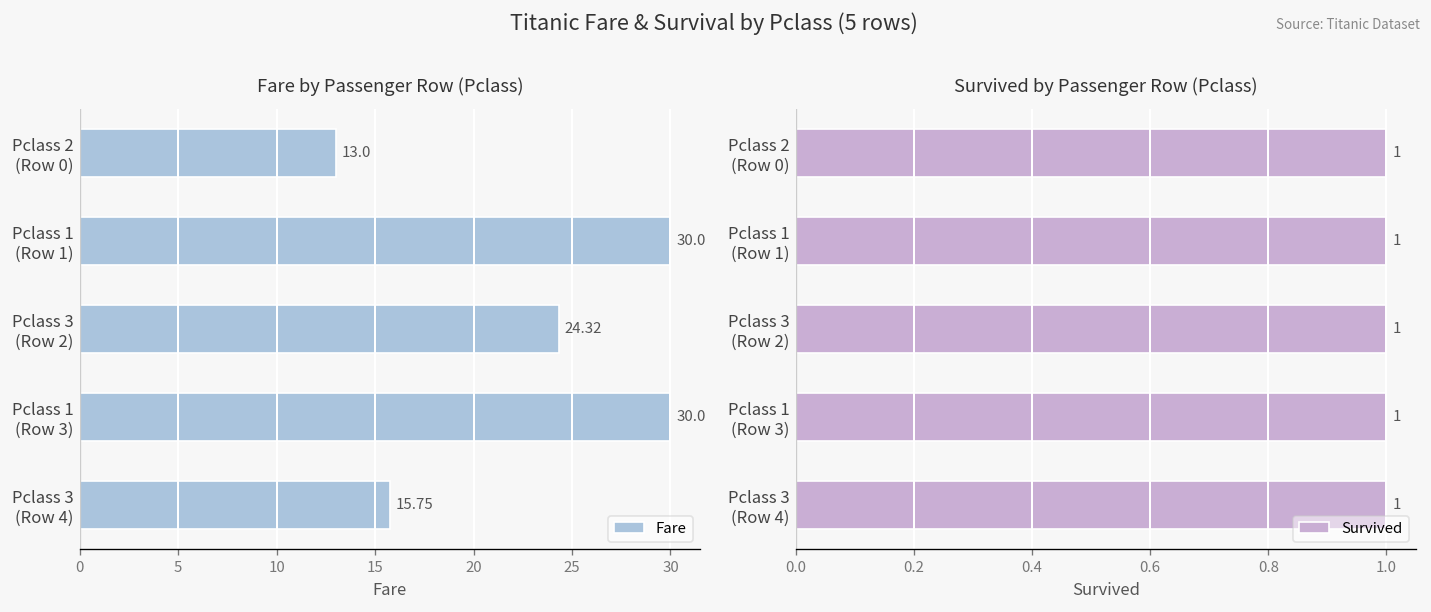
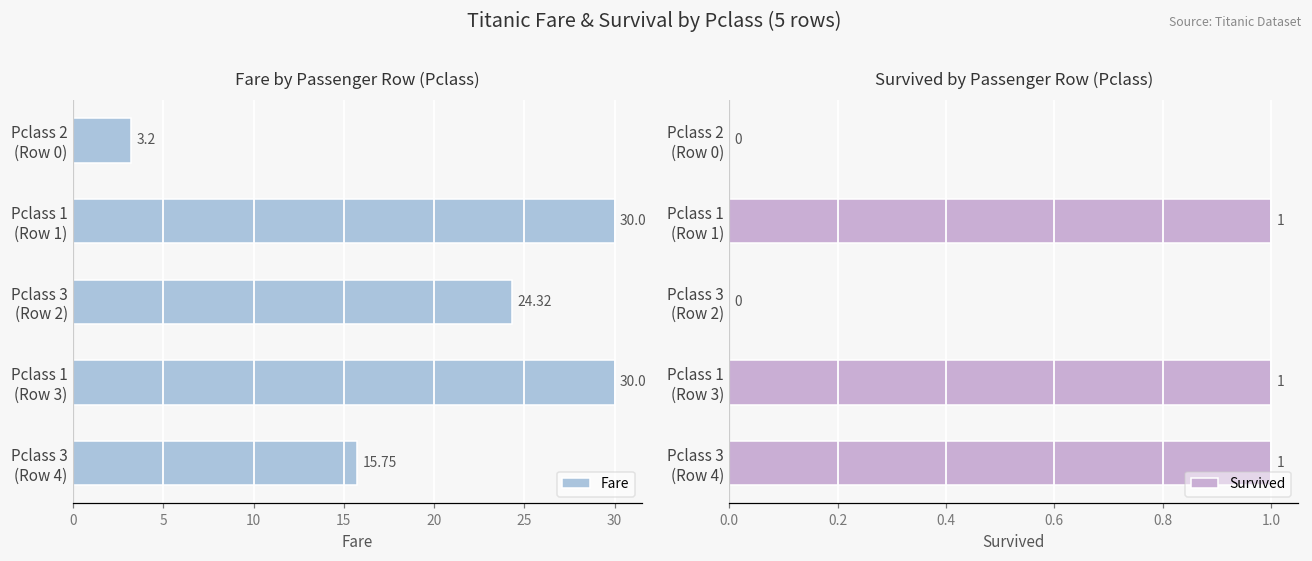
  {
    "Fare by Passenger Row (Pclass)": {
-     "Pclass 2 (Row 0)": 13.0,
+     "Pclass 2 (Row 0)": 3.2,
      "Pclass 1 (Row 1)": 30.0,
      "Pclass 3 (Row 2)": 24.32,
      "Pclass 1 (Row 3)": 30.0,
      "Pclass 3 (Row 4)": 15.75
    },
    "Survived by Passenger Row (Pclass)": {
-     "Pclass 2 (Row 0)": 1,
+     "Pclass 2 (Row 0)": 0,
      "Pclass 1 (Row 1)": 1,
-     "Pclass 3 (Row 2)": 1,
+     "Pclass 3 (Row 2)": 0,
      "Pclass 1 (Row 3)": 1,
      "Pclass 3 (Row 4)": 1
    }
  }
